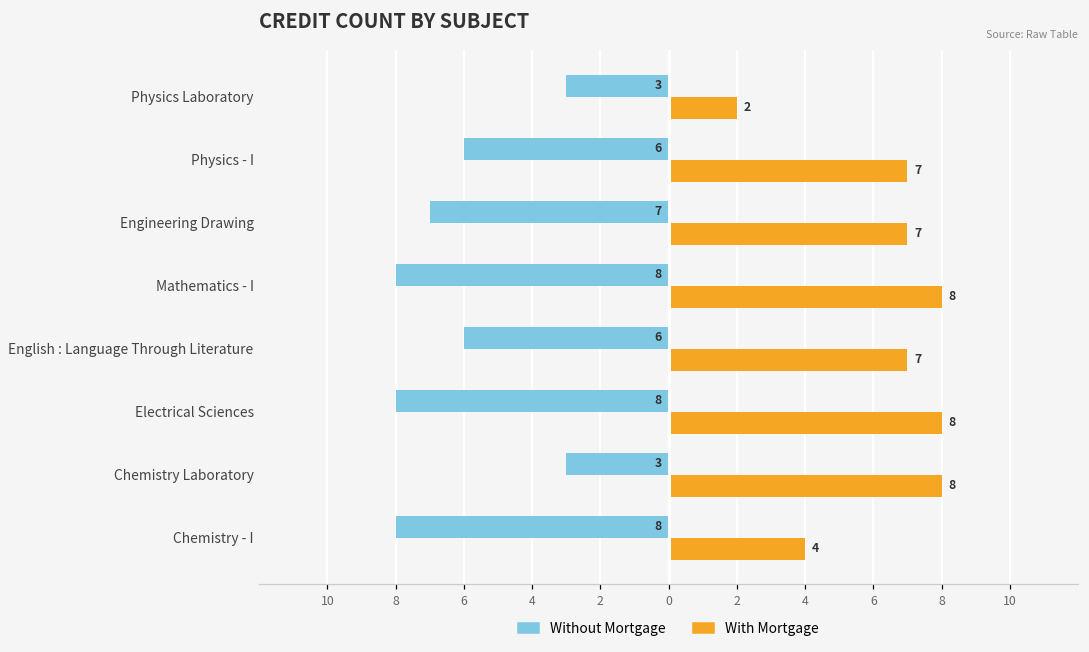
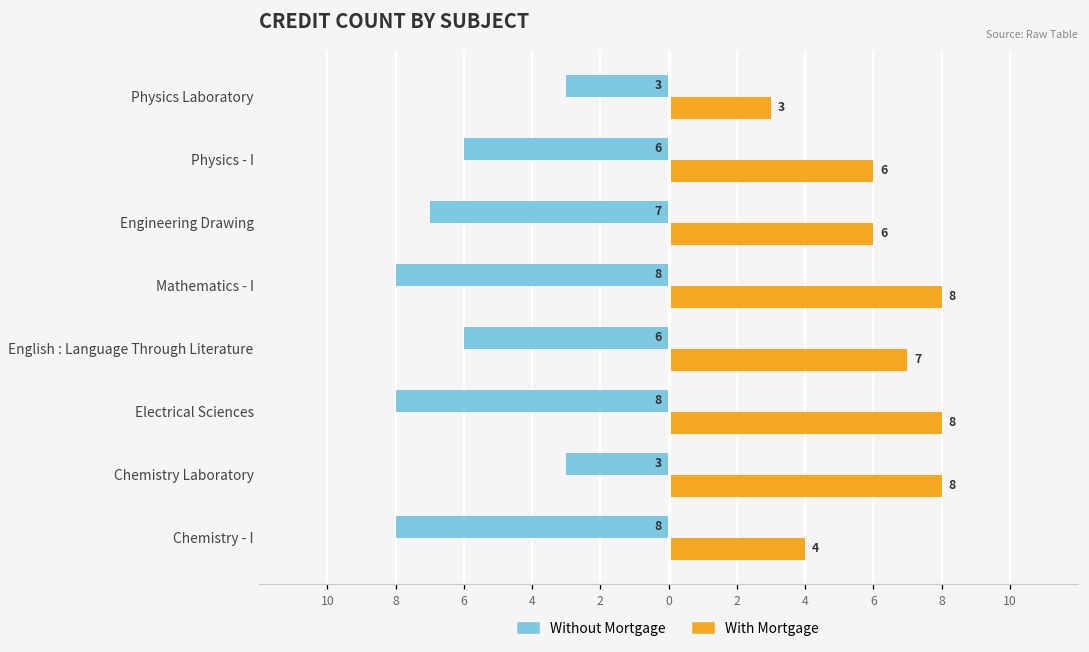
  {
    "With Mortgage": {
-     "Physics Laboratory": 2,
-     "Physics - I": 7,
-     "Engineering Drawing": 7,
+     "Physics Laboratory": 3,
+     "Physics - I": 6,
+     "Engineering Drawing": 6,
      "Mathematics - I": 8,
      "English : Language Through Literature": 7,
      "Electrical Sciences": 8,
      "Chemistry Laboratory": 8,
      "Chemistry - I": 4
    }
  }
